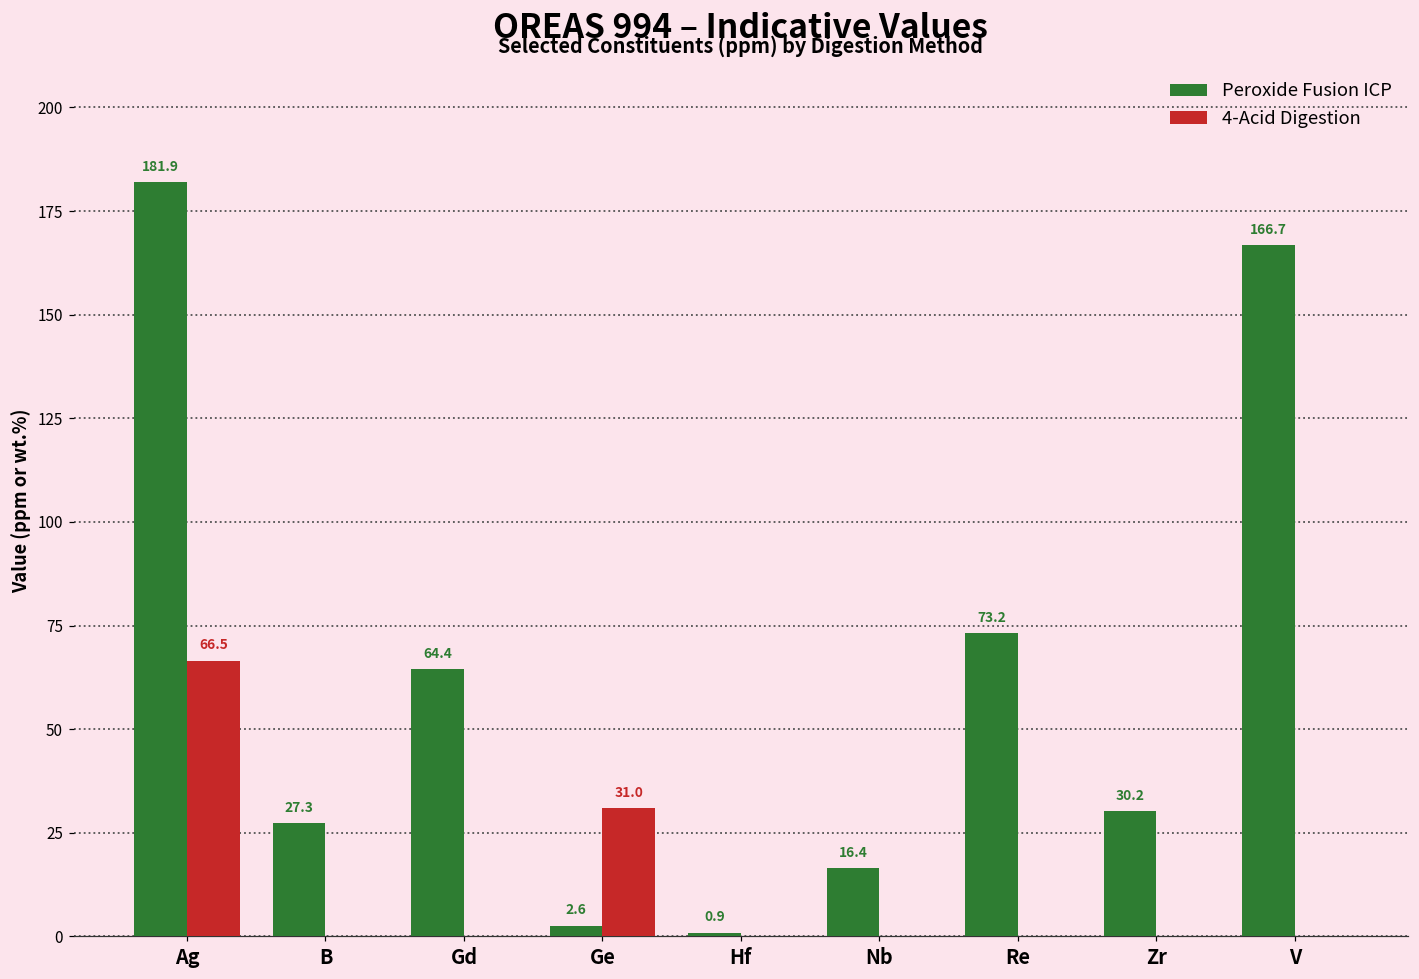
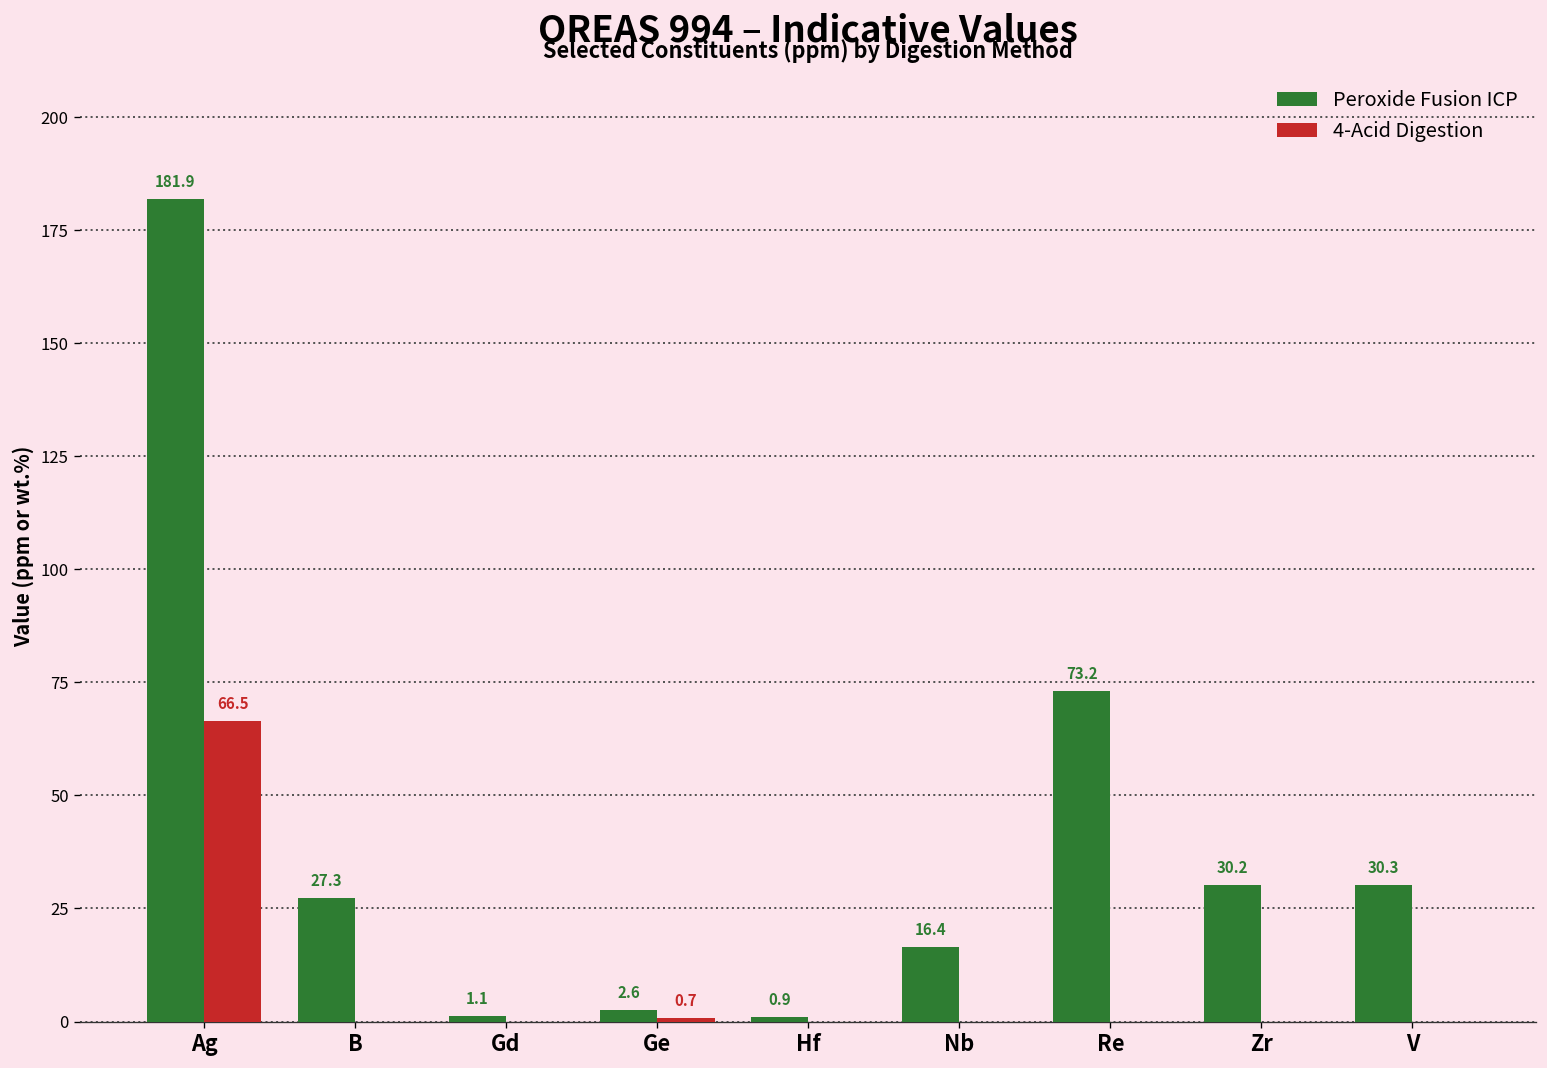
  {
    "Peroxide Fusion ICP": {
      "Ag": 181.9,
      "B": 27.3,
-     "Gd": 64.4,
+     "Gd": 1.1,
      "Ge": 2.6,
      "Hf": 0.9,
      "Nb": 16.4,
      "Re": 73.2,
      "Zr": 30.2,
-     "V": 166.7
+     "V": 30.3
    },
    "4-Acid Digestion": {
      "Ag": 66.5,
-     "Ge": 31.0
+     "Ge": 0.7
    }
  }
